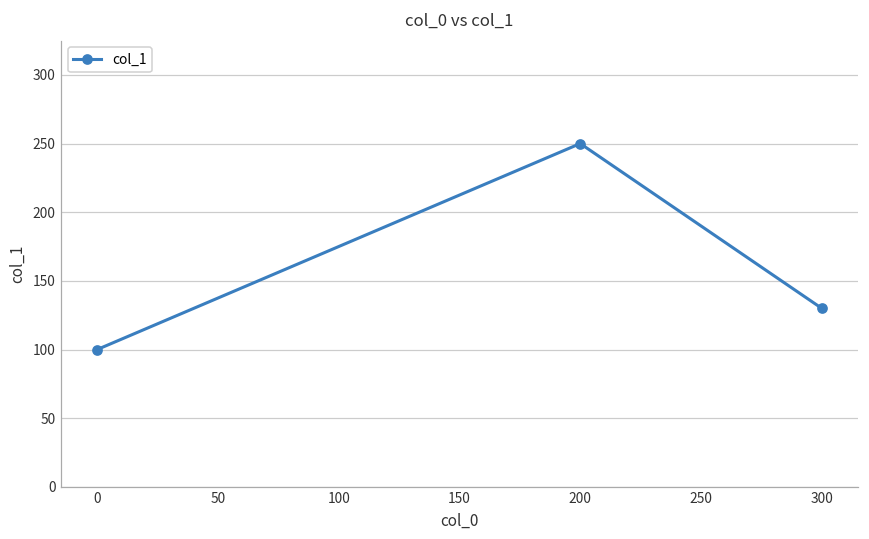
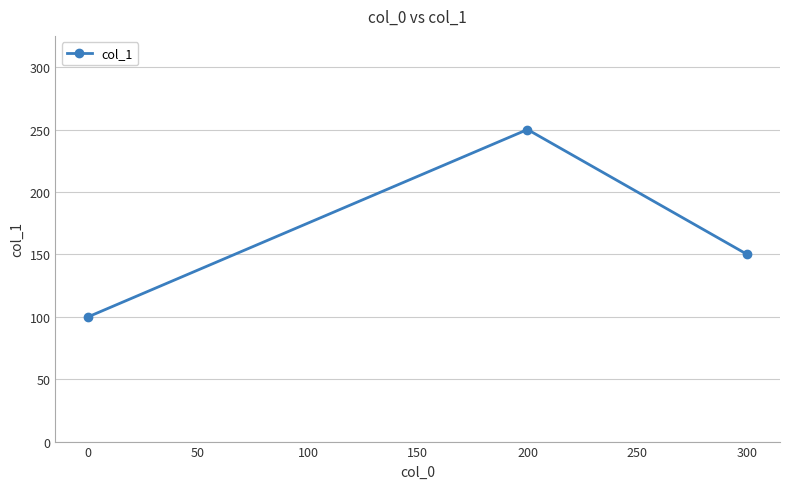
  {
    "0": 100,
    "200": 250,
-   "300": 130
+   "300": 150
  }
